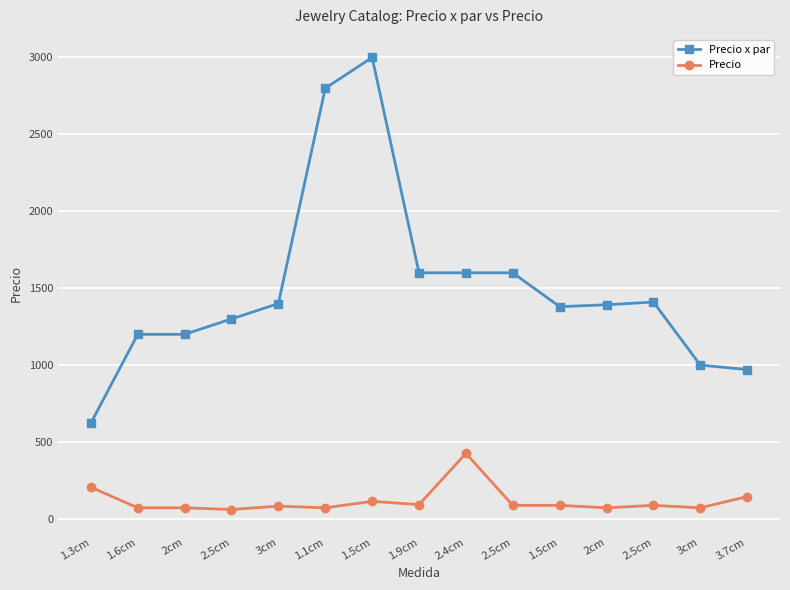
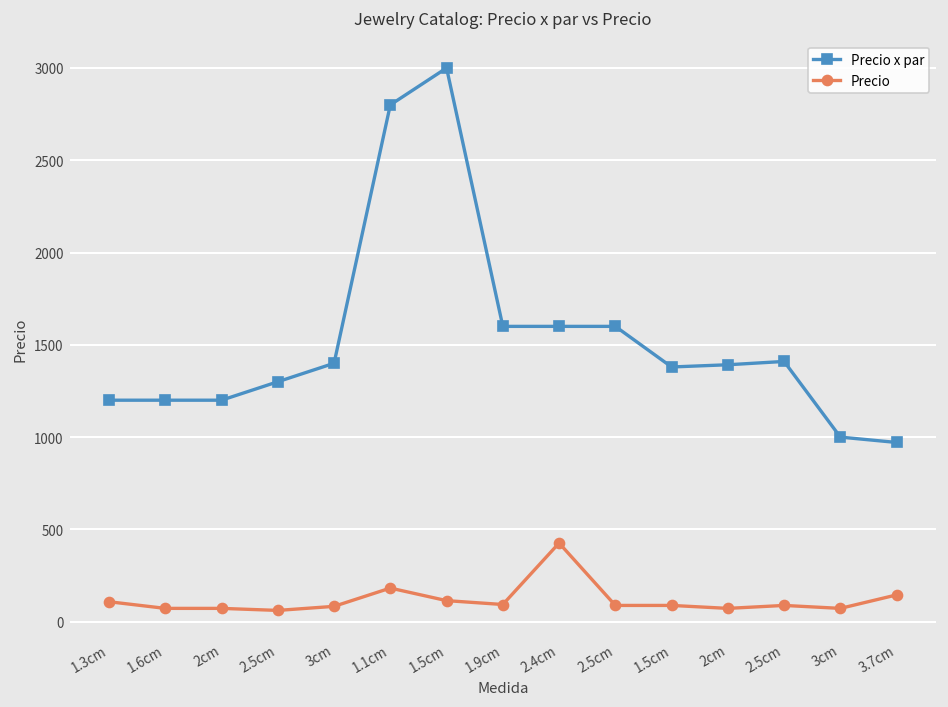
  {
    "Precio x par": {
-     "1.3cm": 620,
+     "1.3cm": 1200,
      "1.6cm": 1200,
      "1.1cm": 2800,
      "1.9cm": 1600,
      "2.4cm": 1600,
      "3.7cm": 970
    },
    "Precio": {
-     "1.3cm": 210,
+     "1.3cm": 110,
      "1.6cm": 70,
-     "1.1cm": 70,
+     "1.1cm": 180,
      "1.9cm": 90,
      "2.4cm": 430,
      "3.7cm": 150
    }
  }
